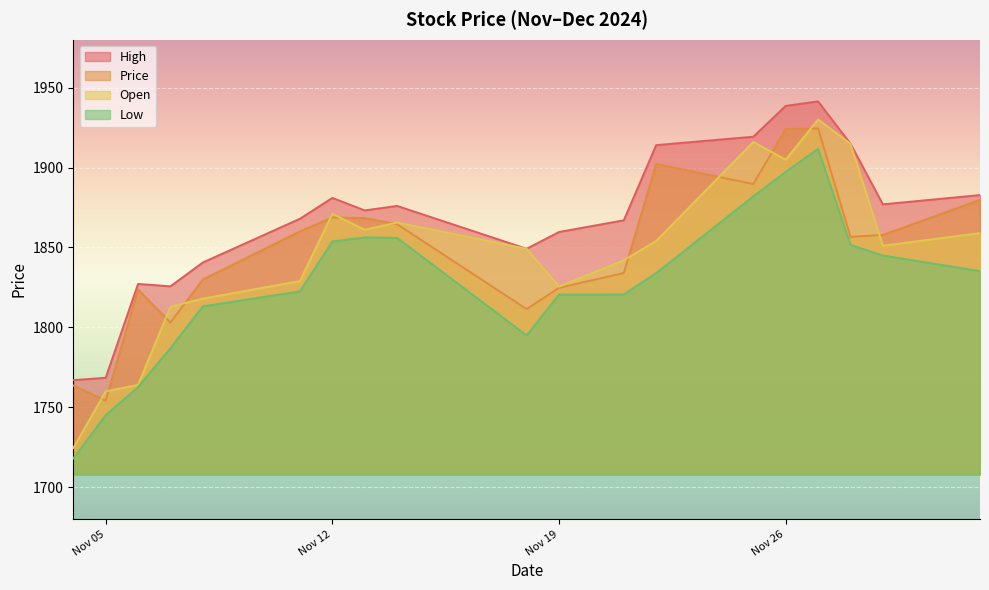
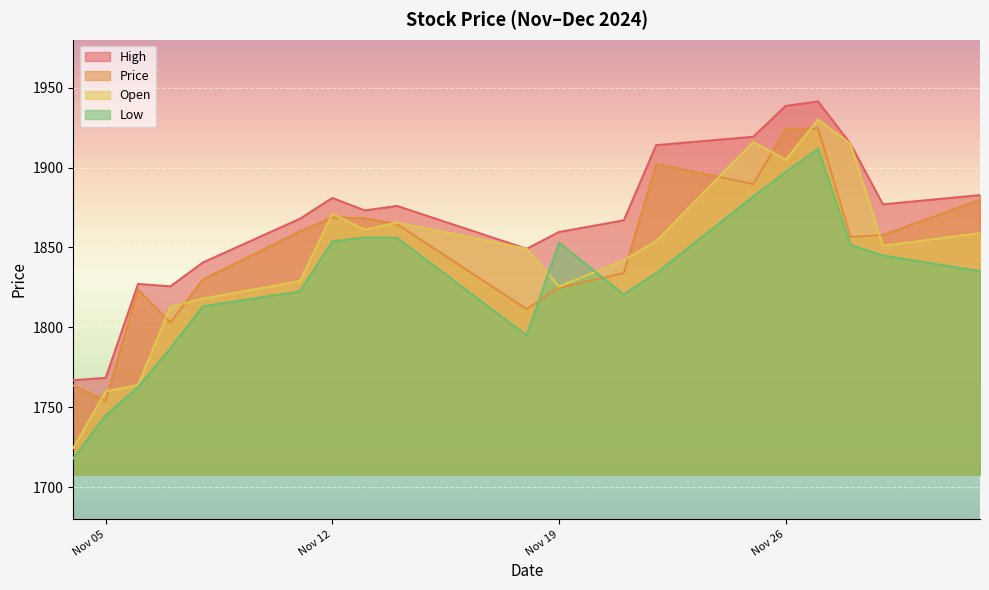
  {
    "Low": {
      "Nov 05": 1745,
      "Nov 12": 1854,
-     "Nov 19": 1821,
+     "Nov 19": 1853,
      "Nov 26": 1897
    }
  }
